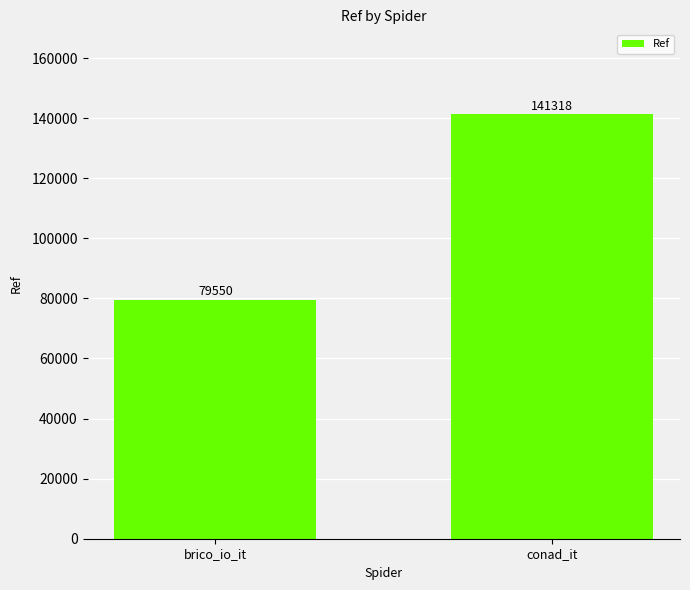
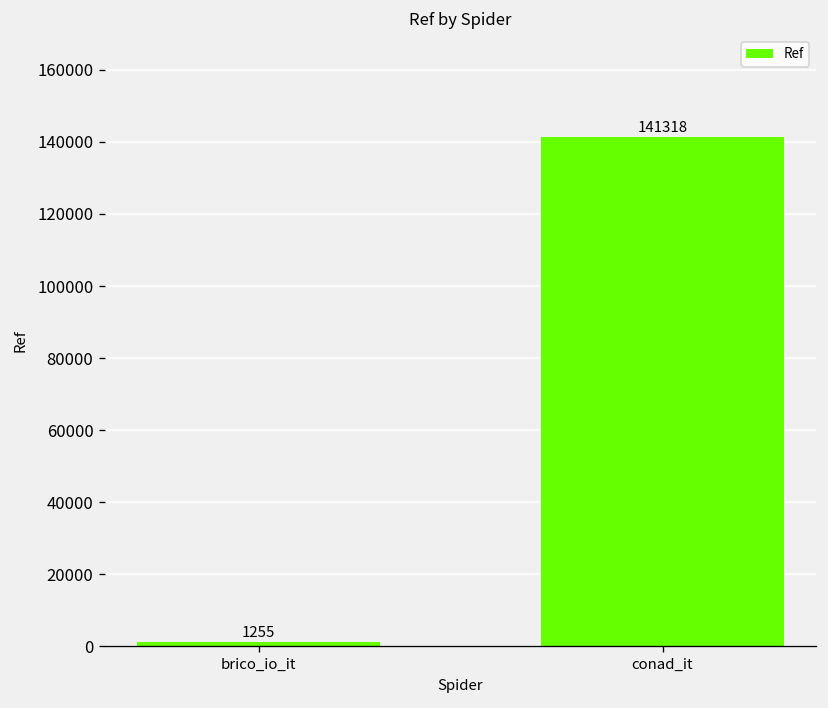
  {
-   "brico_io_it": 79550,
+   "brico_io_it": 1255,
    "conad_it": 141318
  }
